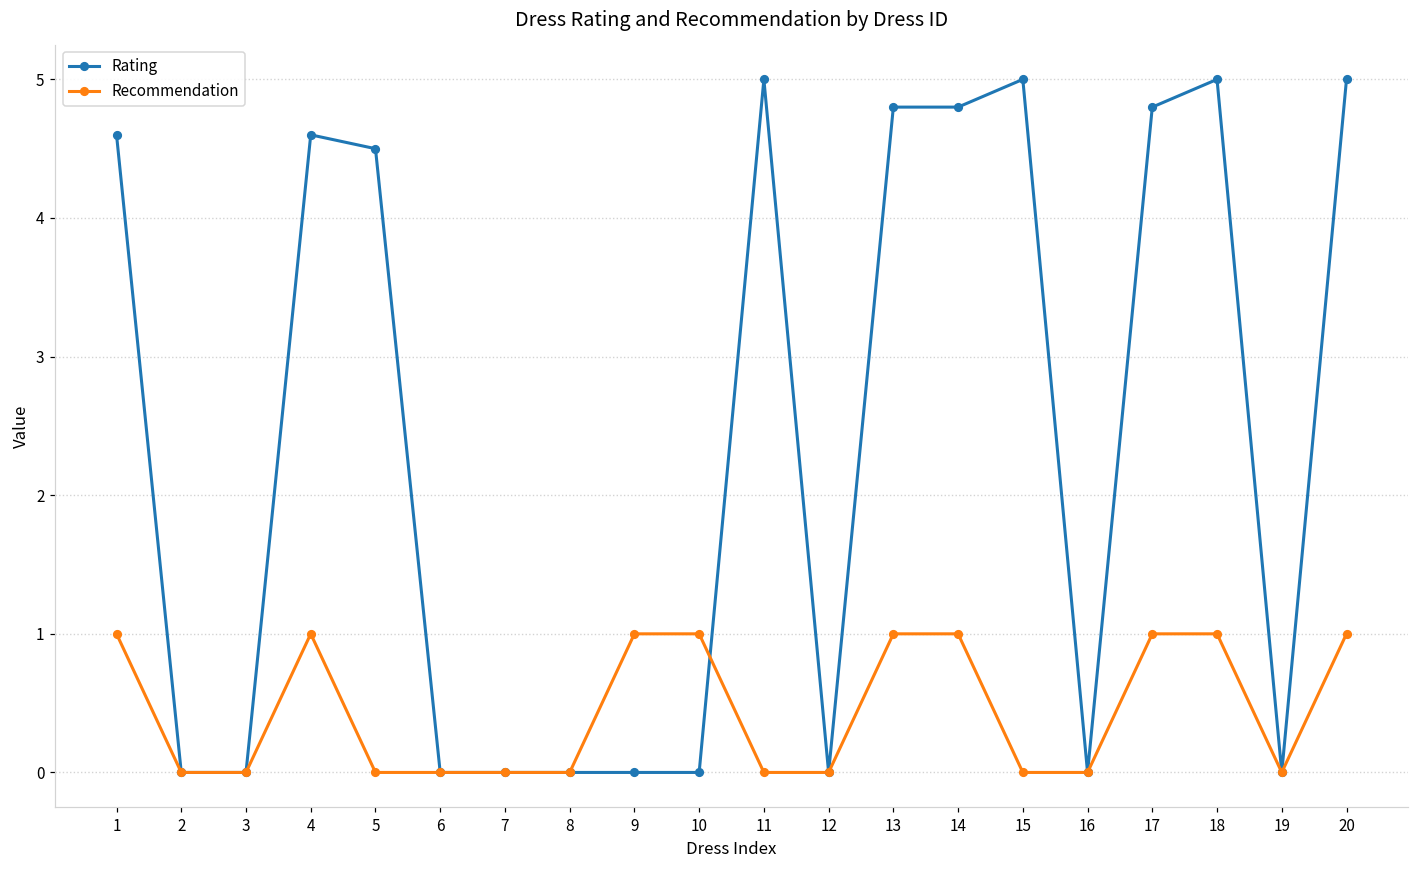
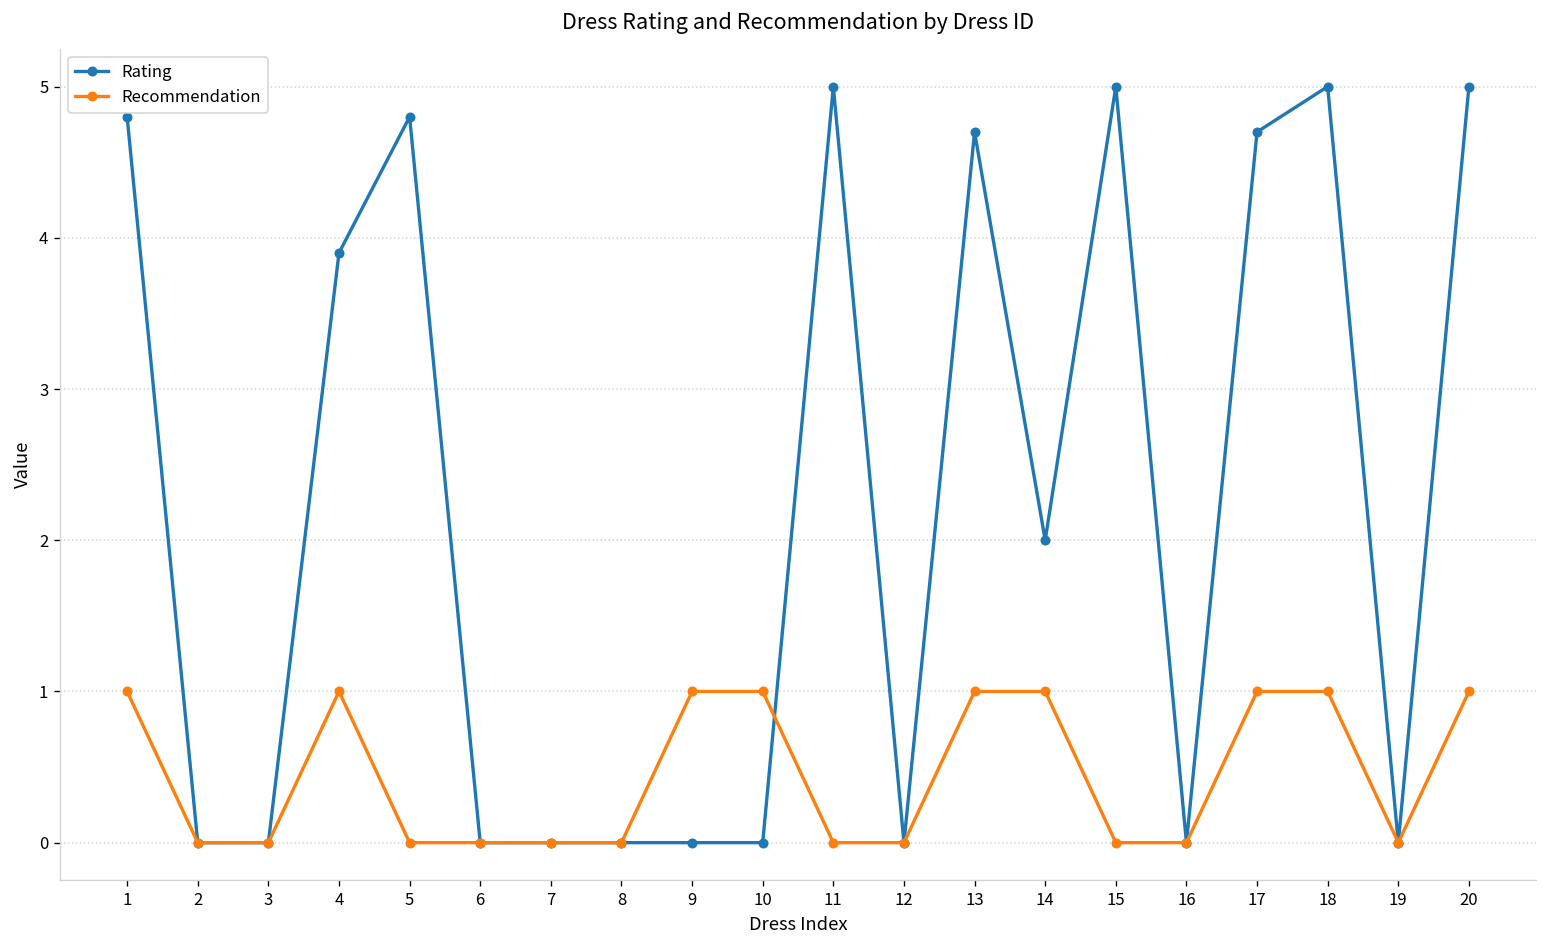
  {
    "Rating": {
-     "1": 4.6,
-     "4": 4.6,
-     "5": 4.5,
+     "1": 4.8,
+     "4": 3.9,
+     "5": 4.8,
      "9": 0.0,
      "10": 0.0,
      "11": 5.0,
-     "13": 4.8,
-     "14": 4.8,
+     "13": 4.7,
+     "14": 2.0,
      "15": 5.0,
-     "17": 4.8,
+     "17": 4.7,
      "18": 5.0,
      "20": 5.0
    },
    "Recommendation": {
      "1": 1.0,
      "4": 1.0,
      "5": 0.0,
      "9": 1.0,
      "10": 1.0,
      "11": 0.0,
      "13": 1.0,
      "14": 1.0,
      "15": 0.0,
      "17": 1.0,
      "18": 1.0,
      "20": 1.0
    }
  }
